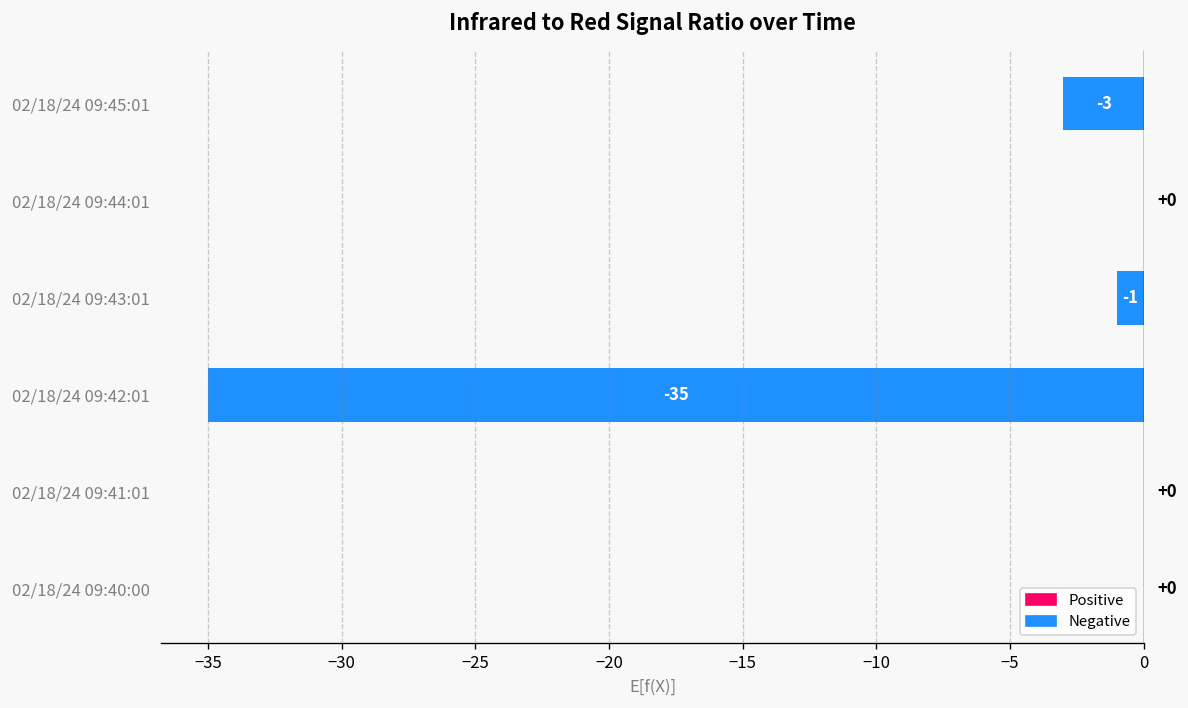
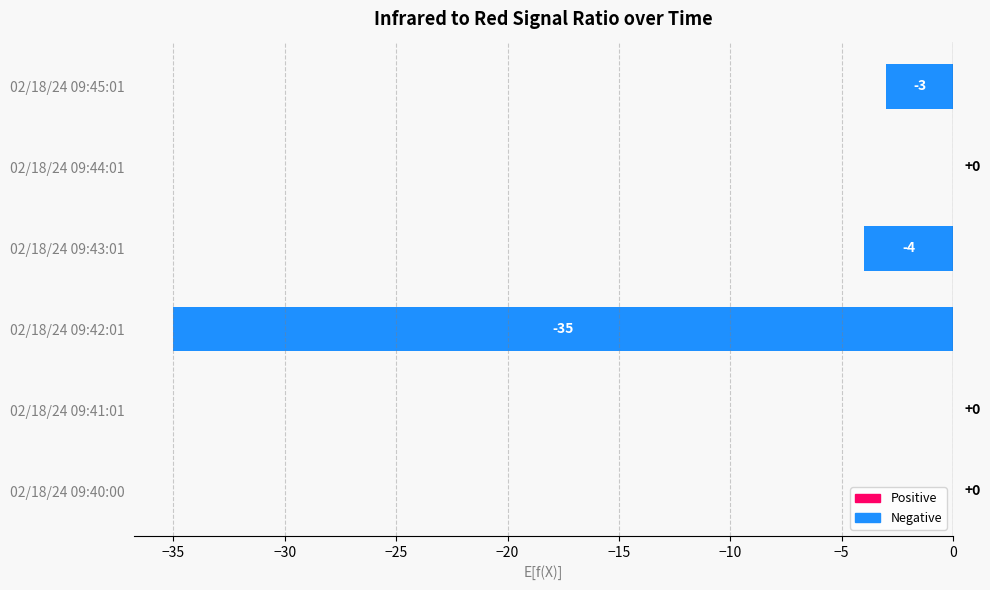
  {
    "02/18/24 09:45:01": "-3",
    "02/18/24 09:44:01": "+0",
-   "02/18/24 09:43:01": "-1",
+   "02/18/24 09:43:01": "-4",
    "02/18/24 09:42:01": "-35",
    "02/18/24 09:41:01": "+0",
    "02/18/24 09:40:00": "+0"
  }
